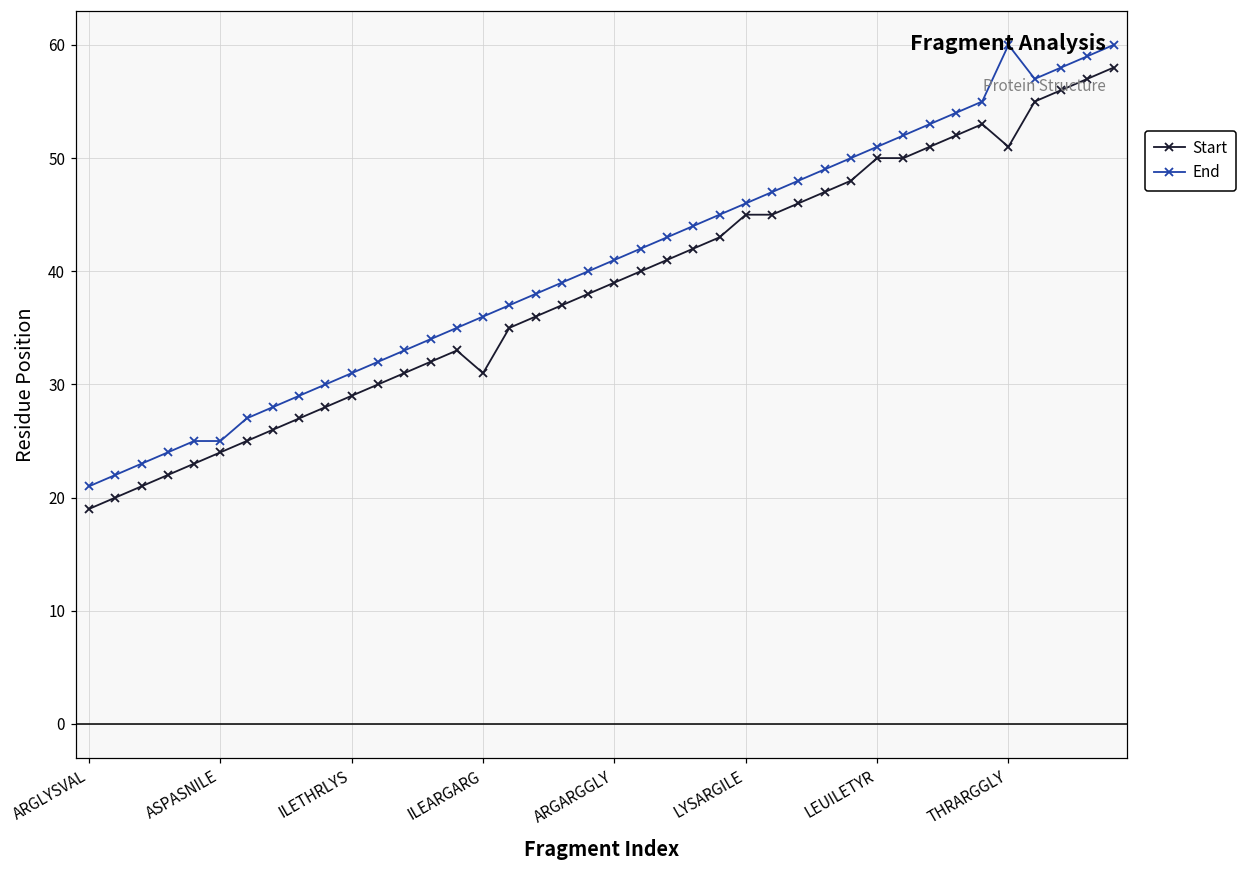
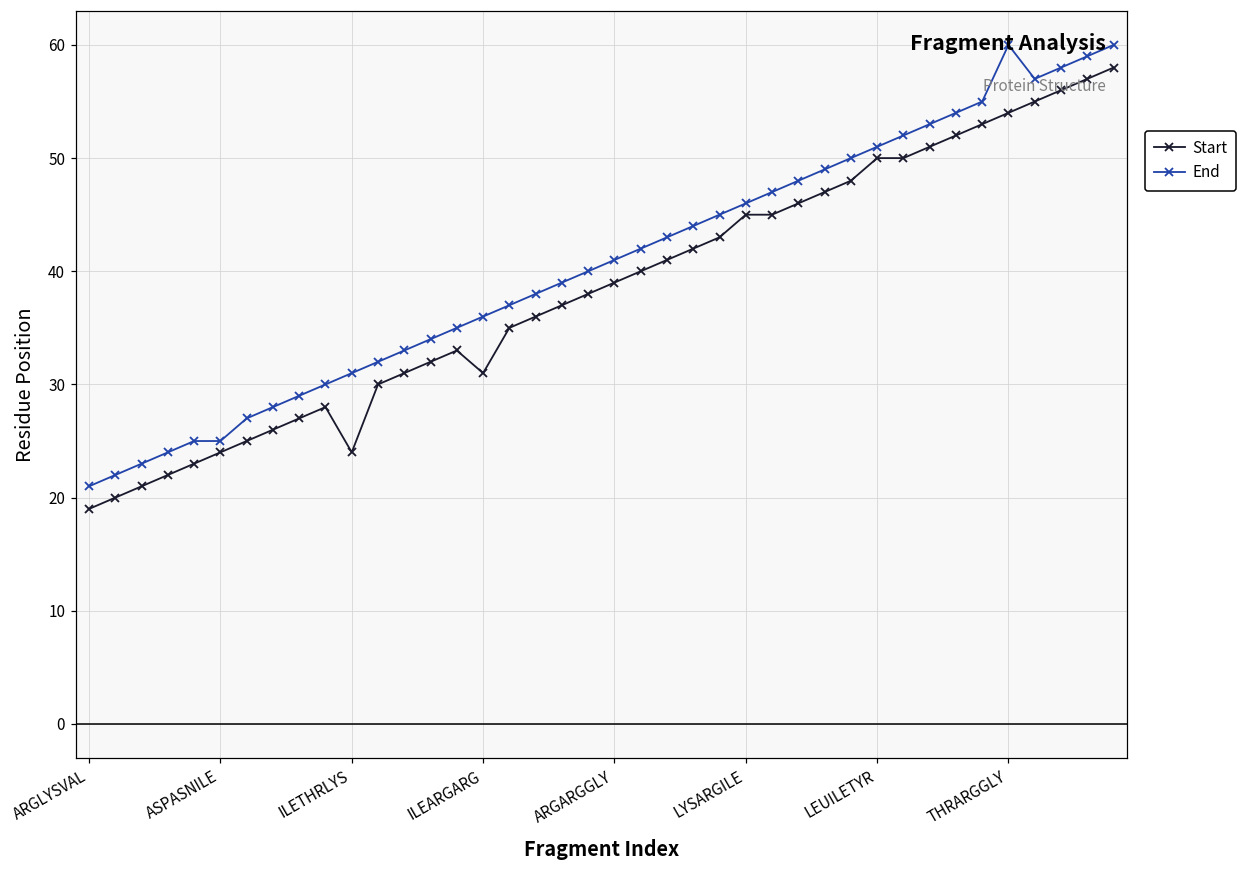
  {
    "Start": {
      "ARGLYSVAL": 19,
      "ASPASNILE": 24,
-     "ILETHRLYS": 29,
+     "ILETHRLYS": 24,
      "ILEARGARG": 31,
      "ARGARGGLY": 39,
      "LYSARGILE": 45,
      "LEUILETYR": 50,
-     "THRARGGLY": 51
+     "THRARGGLY": 54
    },
    "End": {
      "ARGLYSVAL": 21,
      "ASPASNILE": 25,
      "ILETHRLYS": 31,
      "ILEARGARG": 36,
      "ARGARGGLY": 41,
      "LYSARGILE": 46,
      "LEUILETYR": 51,
      "THRARGGLY": 60
    }
  }
